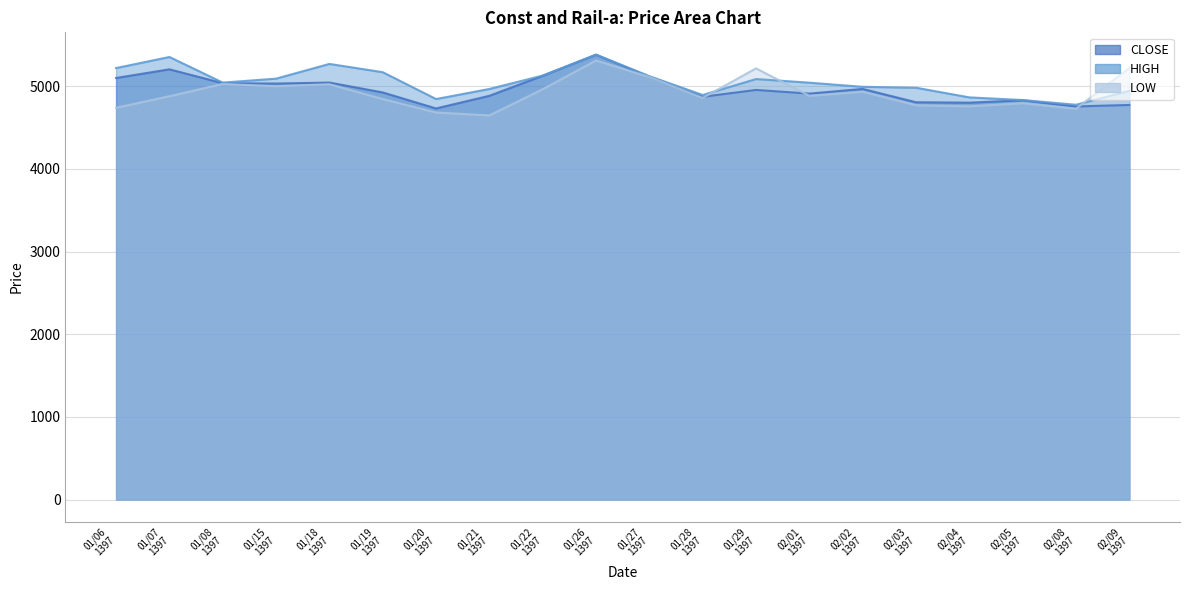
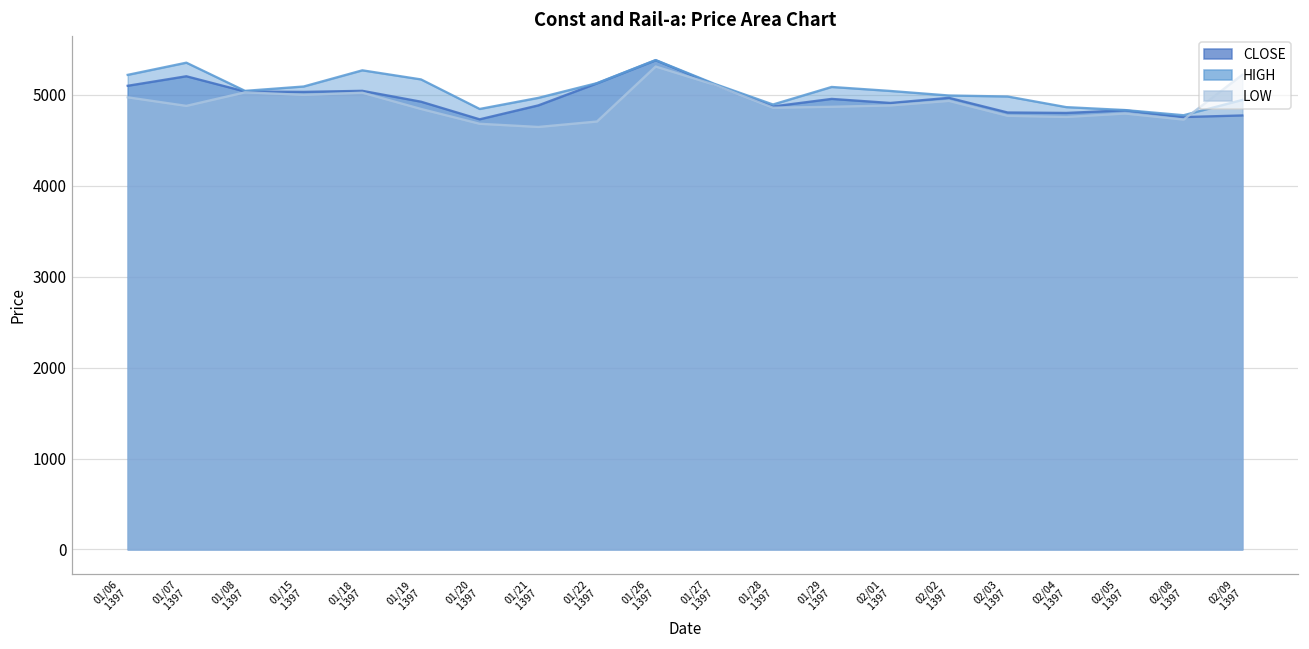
  {
    "LOW": {
-     "01/06 1397": 4700,
+     "01/06 1397": 5000,
      "01/07 1397": 4900,
      "01/15 1397": 5000,
      "01/19 1397": 4800,
      "01/20 1397": 4700,
      "01/21 1397": 4600,
-     "01/22 1397": 5000,
+     "01/22 1397": 4700,
      "01/26 1397": 5300,
-     "01/29 1397": 5200,
+     "01/29 1397": 4900,
      "02/02 1397": 4900,
      "02/03 1397": 4800,
      "02/04 1397": 4800,
      "02/05 1397": 4800
    }
  }
